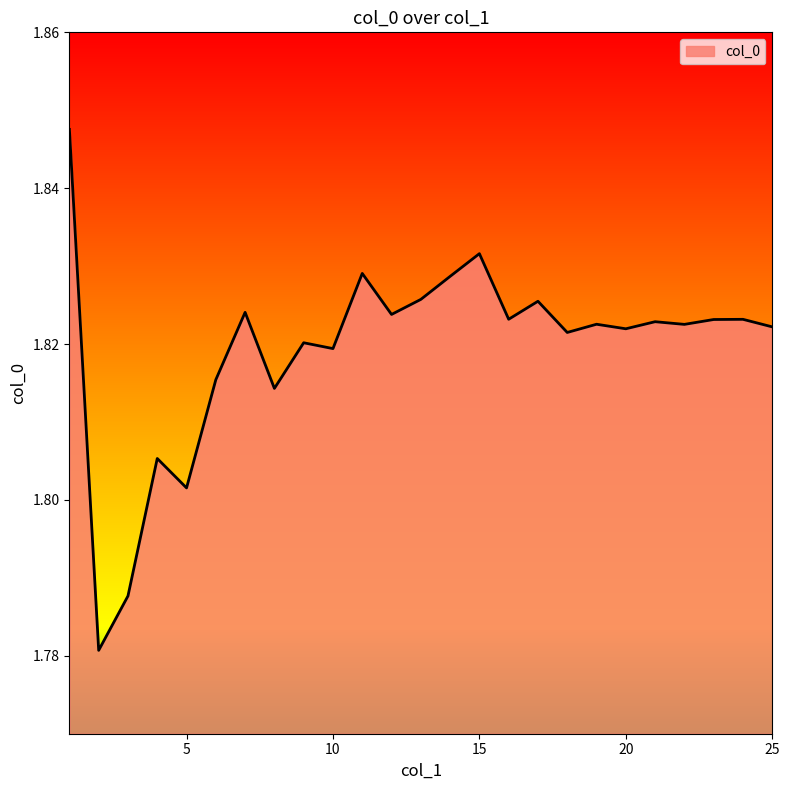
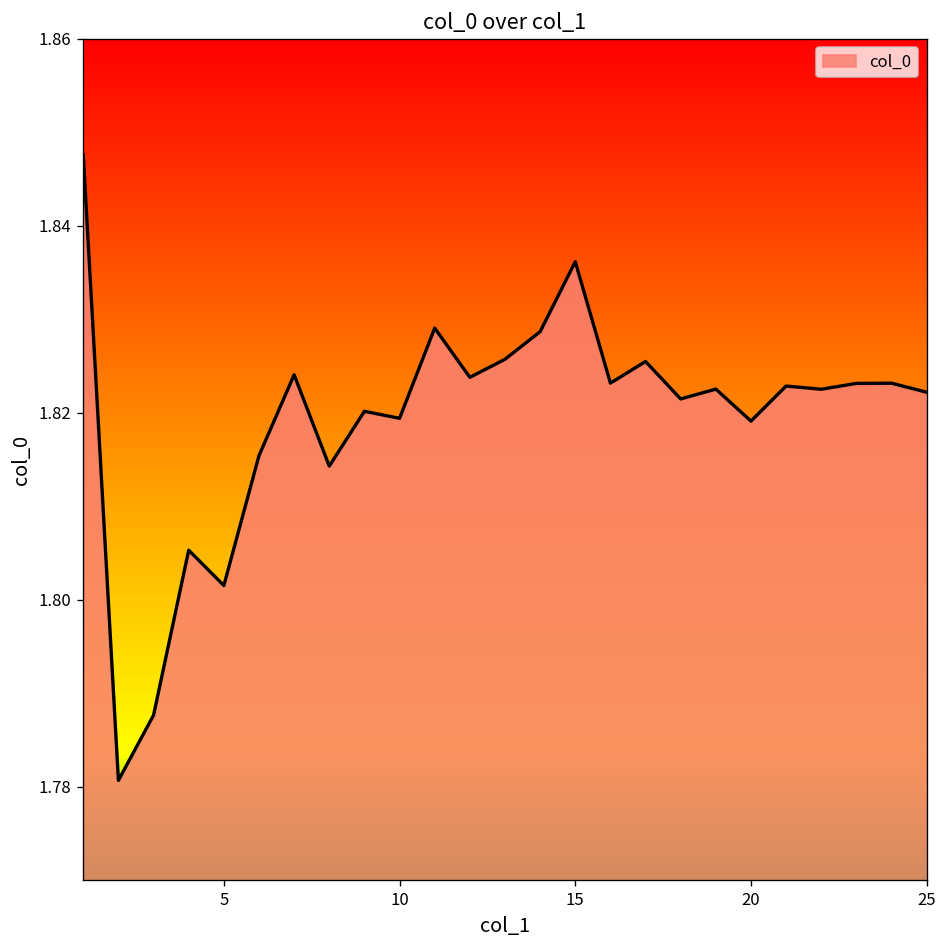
  {
    "5": 1.802,
    "10": 1.819,
-   "15": 1.832,
-   "20": 1.822,
+   "15": 1.836,
+   "20": 1.819,
    "25": 1.822
  }
